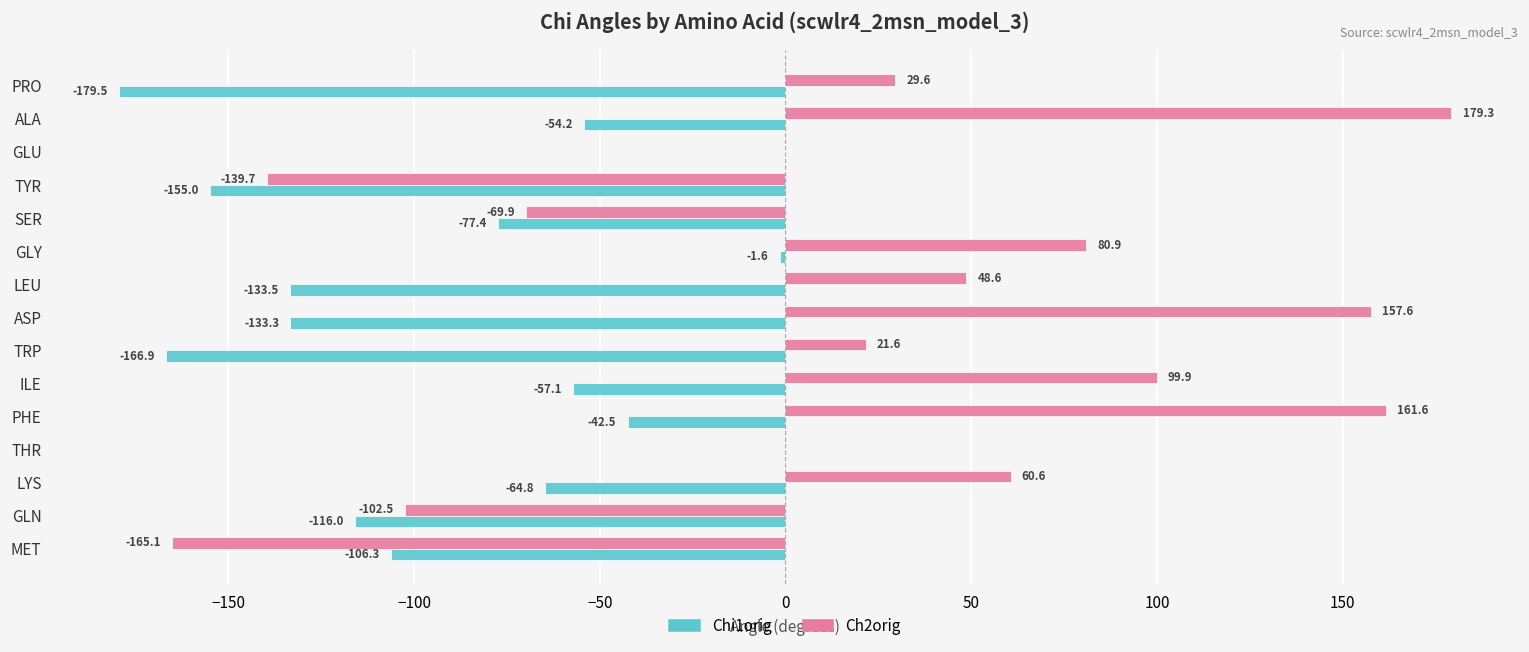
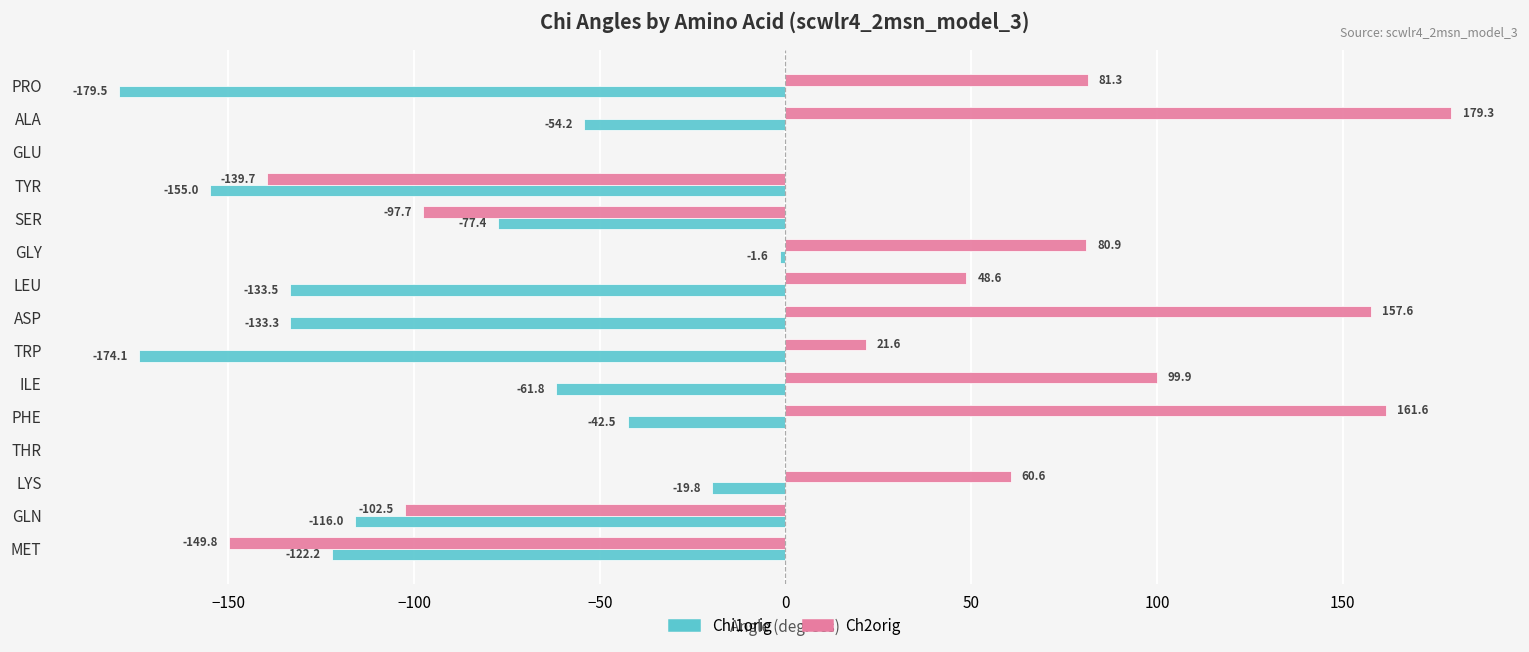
  {
    "Chi1orig": {
      "PRO": -179.5,
      "ALA": -54.2,
      "TYR": -155.0,
      "SER": -77.4,
      "GLY": -1.6,
      "LEU": -133.5,
      "ASP": -133.3,
-     "TRP": -166.9,
-     "ILE": -57.1,
+     "TRP": -174.1,
+     "ILE": -61.8,
      "PHE": -42.5,
-     "LYS": -64.8,
+     "LYS": -19.8,
      "GLN": -116.0,
-     "MET": -106.3
+     "MET": -122.2
    },
    "Ch2orig": {
-     "PRO": 29.6,
+     "PRO": 81.3,
      "ALA": 179.3,
      "TYR": -139.7,
-     "SER": -69.9,
+     "SER": -97.7,
      "GLY": 80.9,
      "LEU": 48.6,
      "ASP": 157.6,
      "TRP": 21.6,
      "ILE": 99.9,
      "PHE": 161.6,
      "LYS": 60.6,
      "GLN": -102.5,
-     "MET": -165.1
+     "MET": -149.8
    }
  }
